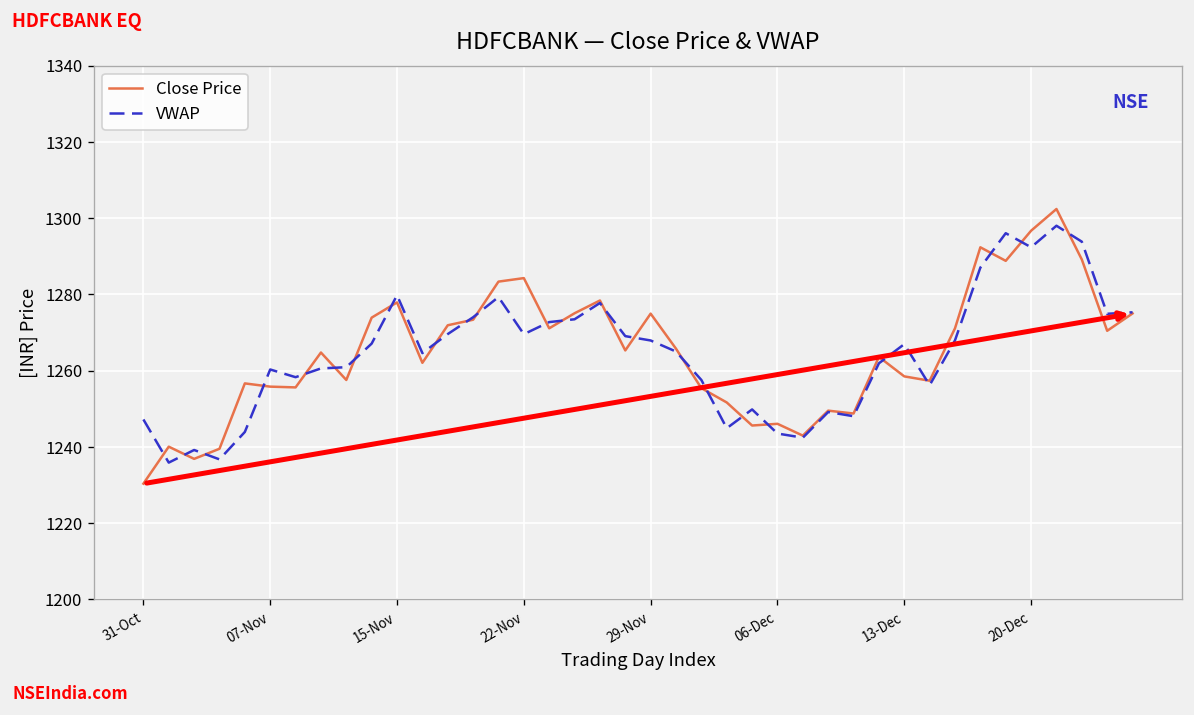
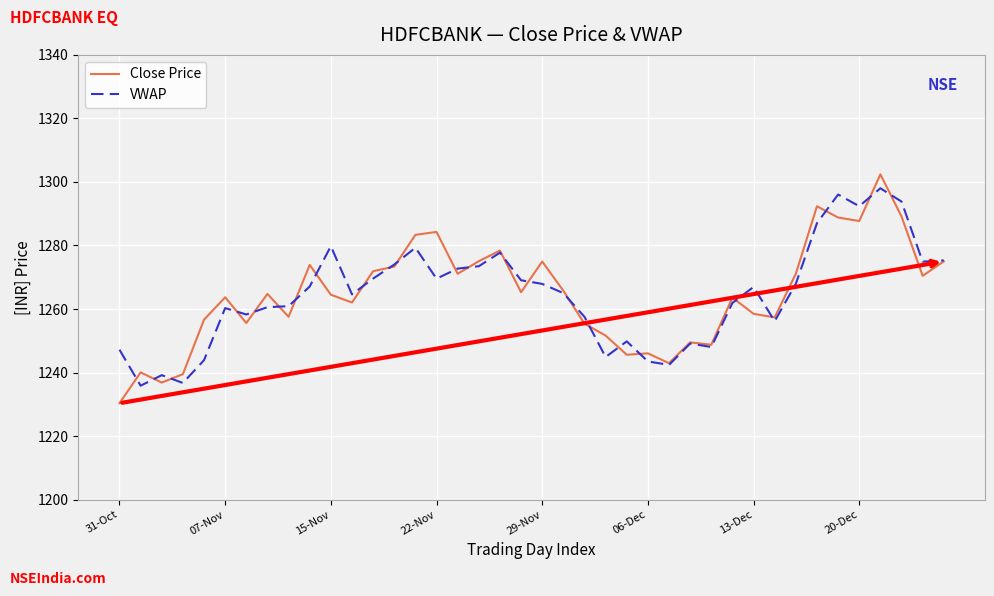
  {
    "Close Price": {
      "31-Oct": 1230,
-     "07-Nov": 1256,
-     "15-Nov": 1278,
+     "07-Nov": 1264,
+     "15-Nov": 1265,
      "22-Nov": 1284,
      "29-Nov": 1275,
      "06-Dec": 1246,
      "13-Dec": 1258,
-     "20-Dec": 1297
+     "20-Dec": 1288
    },
    "VWAP": {
      "31-Oct": 1247,
      "07-Nov": 1260,
      "15-Nov": 1280,
      "22-Nov": 1270,
      "29-Nov": 1268,
      "06-Dec": 1244,
      "13-Dec": 1267,
      "20-Dec": 1292
    }
  }
